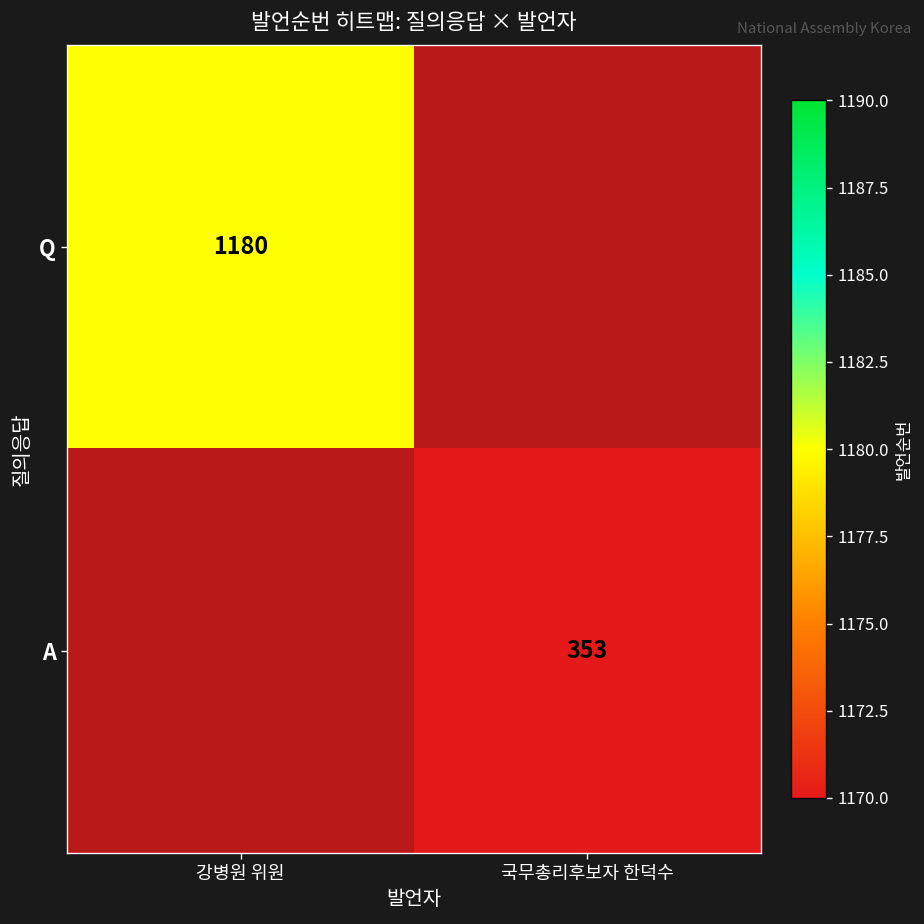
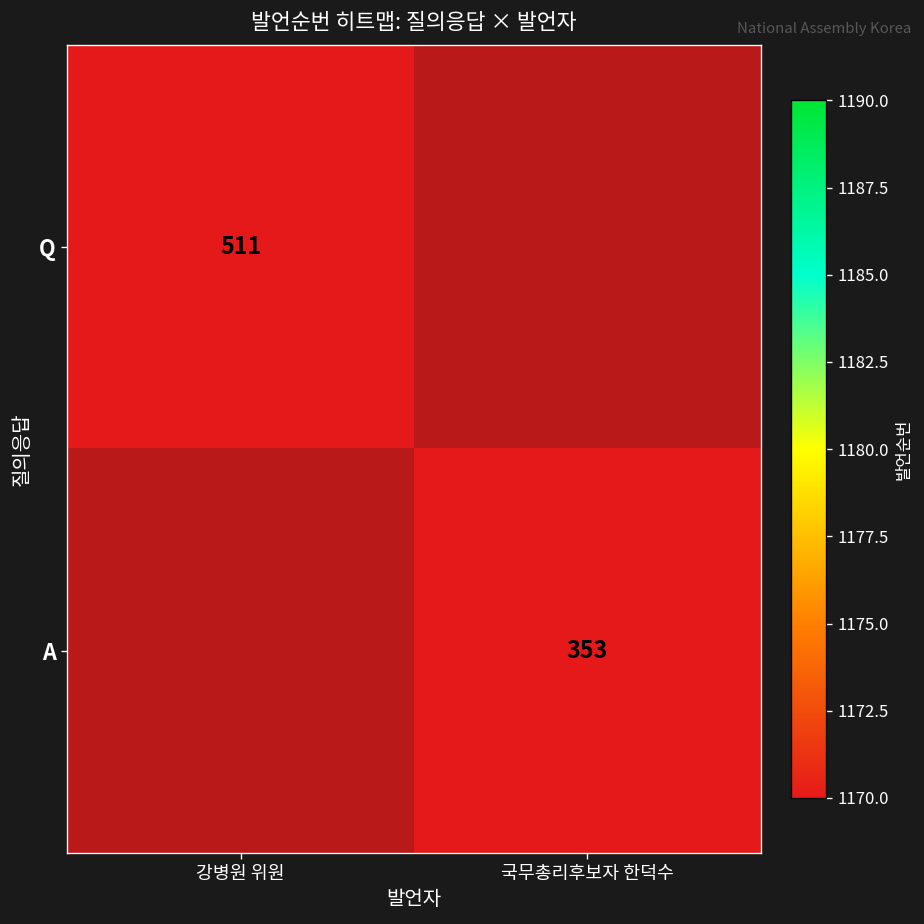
  {
    "Q": {
-     "강병원 위원": 1180
+     "강병원 위원": 511
    },
    "A": {
      "국무총리후보자 한덕수": 353
    }
  }
